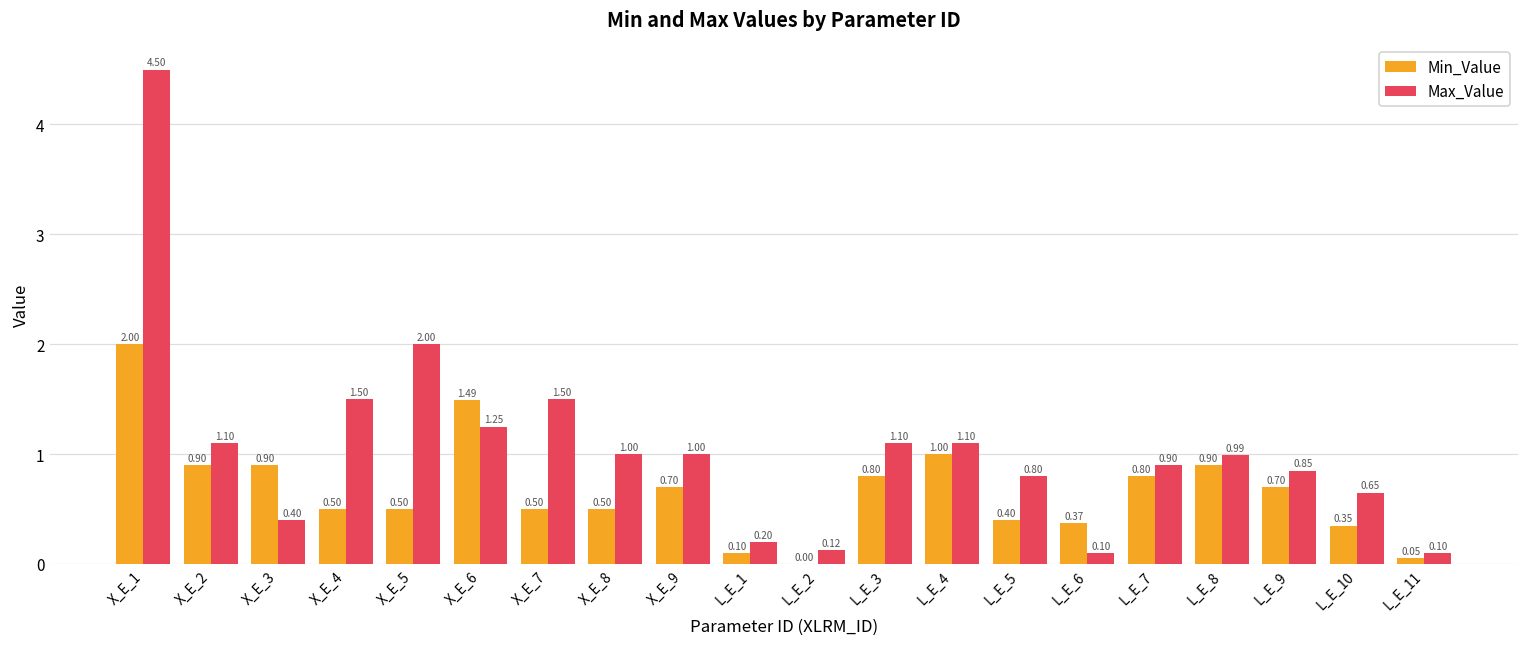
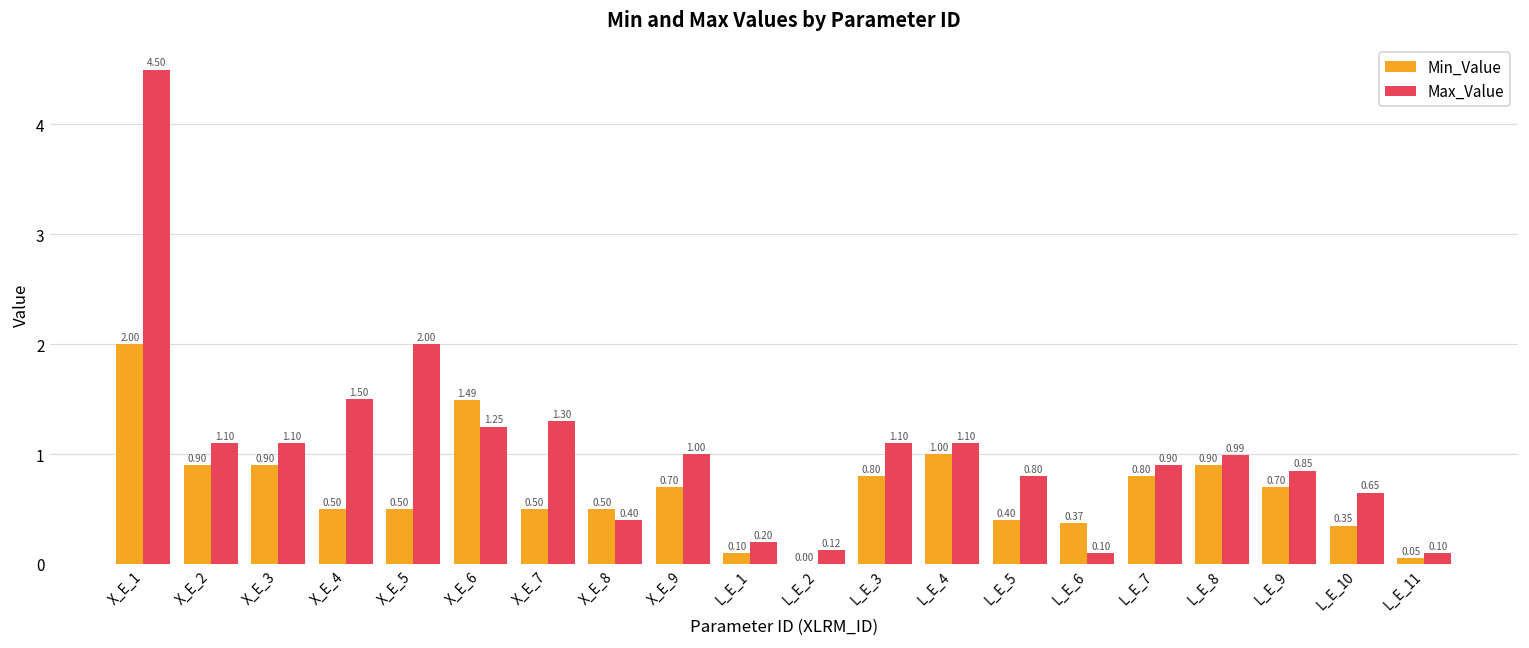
  {
    "Min_Value": {
      "X_E_1": 2.00,
      "X_E_2": 0.90,
      "X_E_3": 0.90,
      "X_E_4": 0.50,
      "X_E_5": 0.50,
      "X_E_6": 1.49,
      "X_E_7": 0.50,
      "X_E_8": 0.50,
      "X_E_9": 0.70,
      "L_E_1": 0.10,
      "L_E_2": 0.00,
      "L_E_3": 0.80,
      "L_E_4": 1.00,
      "L_E_5": 0.40,
      "L_E_6": 0.37,
      "L_E_7": 0.80,
      "L_E_8": 0.90,
      "L_E_9": 0.70,
      "L_E_10": 0.35,
      "L_E_11": 0.05
    },
    "Max_Value": {
      "X_E_1": 4.50,
      "X_E_2": 1.10,
-     "X_E_3": 0.40,
+     "X_E_3": 1.10,
      "X_E_4": 1.50,
      "X_E_5": 2.00,
      "X_E_6": 1.25,
-     "X_E_7": 1.50,
-     "X_E_8": 1.00,
+     "X_E_7": 1.30,
+     "X_E_8": 0.40,
      "X_E_9": 1.00,
      "L_E_1": 0.20,
      "L_E_2": 0.12,
      "L_E_3": 1.10,
      "L_E_4": 1.10,
      "L_E_5": 0.80,
      "L_E_6": 0.10,
      "L_E_7": 0.90,
      "L_E_8": 0.99,
      "L_E_9": 0.85,
      "L_E_10": 0.65,
      "L_E_11": 0.10
    }
  }
